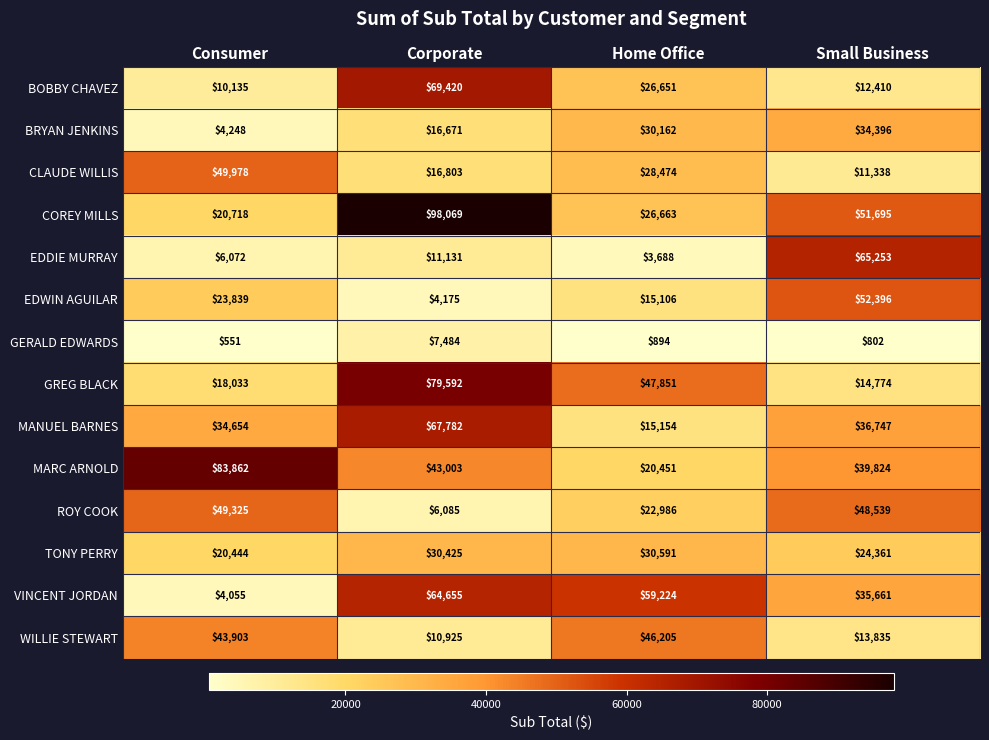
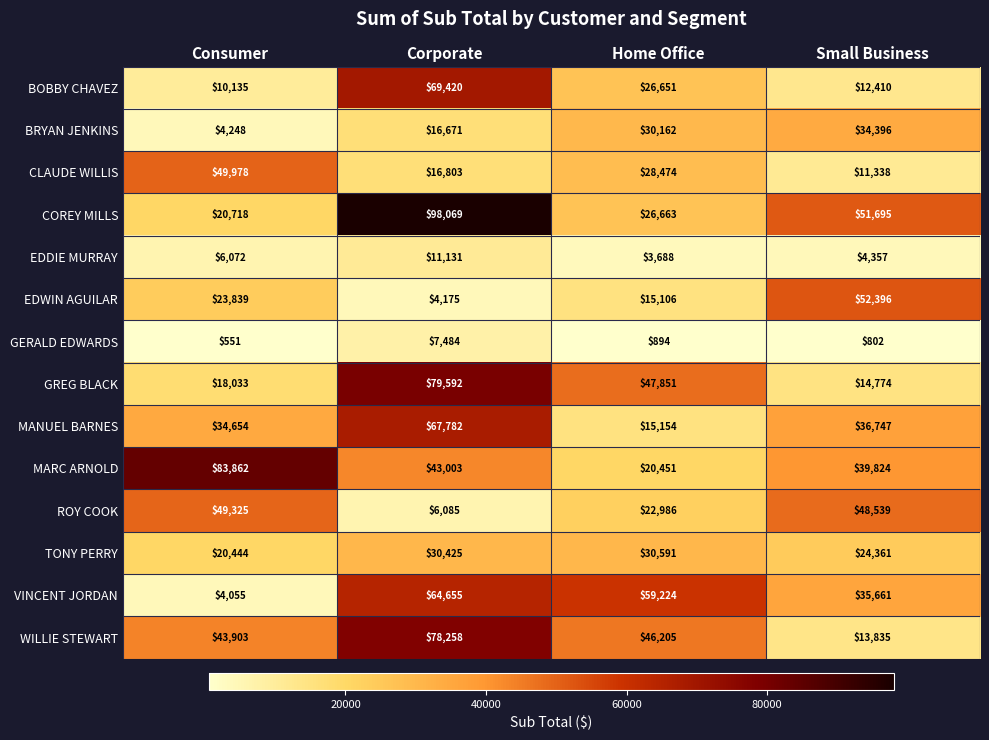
  {
    "BOBBY CHAVEZ": {
      "Consumer": "$10,135",
      "Corporate": "$69,420",
      "Home Office": "$26,651",
      "Small Business": "$12,410"
    },
    "BRYAN JENKINS": {
      "Consumer": "$4,248",
      "Corporate": "$16,671",
      "Home Office": "$30,162",
      "Small Business": "$34,396"
    },
    "CLAUDE WILLIS": {
      "Consumer": "$49,978",
      "Corporate": "$16,803",
      "Home Office": "$28,474",
      "Small Business": "$11,338"
    },
    "COREY MILLS": {
      "Consumer": "$20,718",
      "Corporate": "$98,069",
      "Home Office": "$26,663",
      "Small Business": "$51,695"
    },
    "EDDIE MURRAY": {
      "Consumer": "$6,072",
      "Corporate": "$11,131",
      "Home Office": "$3,688",
-     "Small Business": "$65,253"
+     "Small Business": "$4,357"
    },
    "EDWIN AGUILAR": {
      "Consumer": "$23,839",
      "Corporate": "$4,175",
      "Home Office": "$15,106",
      "Small Business": "$52,396"
    },
    "GERALD EDWARDS": {
      "Consumer": "$551",
      "Corporate": "$7,484",
      "Home Office": "$894",
      "Small Business": "$802"
    },
    "GREG BLACK": {
      "Consumer": "$18,033",
      "Corporate": "$79,592",
      "Home Office": "$47,851",
      "Small Business": "$14,774"
    },
    "MANUEL BARNES": {
      "Consumer": "$34,654",
      "Corporate": "$67,782",
      "Home Office": "$15,154",
      "Small Business": "$36,747"
    },
    "MARC ARNOLD": {
      "Consumer": "$83,862",
      "Corporate": "$43,003",
      "Home Office": "$20,451",
      "Small Business": "$39,824"
    },
    "ROY COOK": {
      "Consumer": "$49,325",
      "Corporate": "$6,085",
      "Home Office": "$22,986",
      "Small Business": "$48,539"
    },
    "TONY PERRY": {
      "Consumer": "$20,444",
      "Corporate": "$30,425",
      "Home Office": "$30,591",
      "Small Business": "$24,361"
    },
    "VINCENT JORDAN": {
      "Consumer": "$4,055",
      "Corporate": "$64,655",
      "Home Office": "$59,224",
      "Small Business": "$35,661"
    },
    "WILLIE STEWART": {
      "Consumer": "$43,903",
-     "Corporate": "$10,925",
+     "Corporate": "$78,258",
      "Home Office": "$46,205",
      "Small Business": "$13,835"
    }
  }
